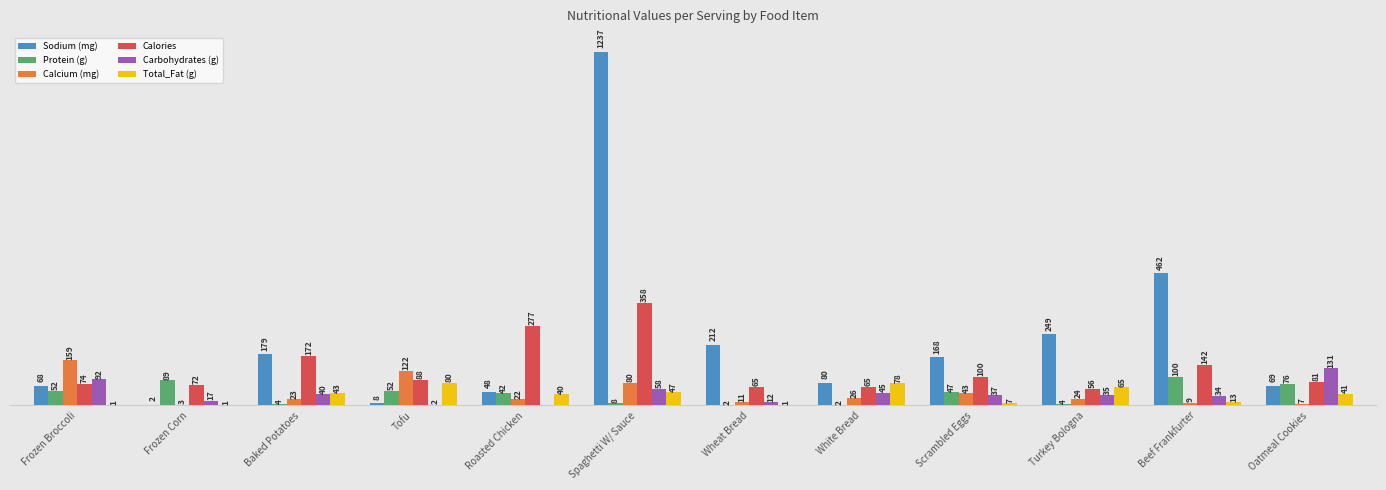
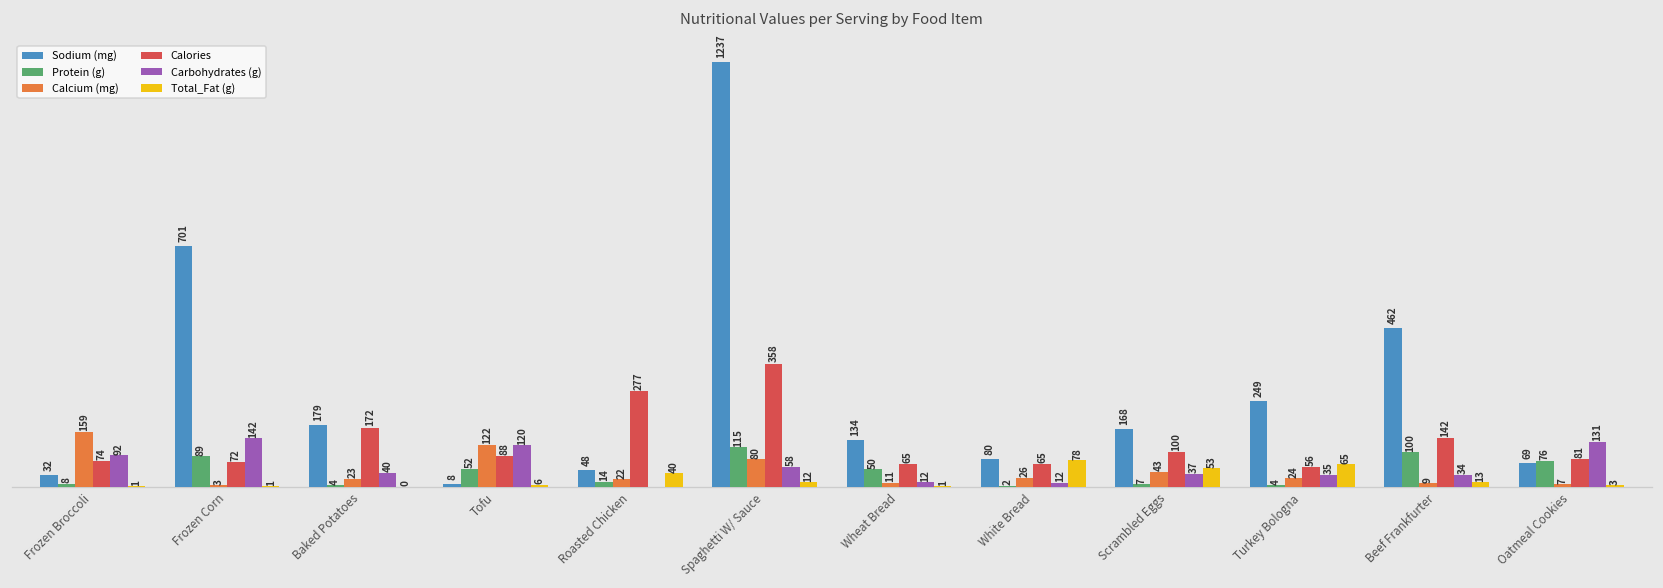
  {
    "Sodium (mg)": {
-     "Frozen Broccoli": 68,
-     "Frozen Corn": 2,
+     "Frozen Broccoli": 32,
+     "Frozen Corn": 701,
      "Baked Potatoes": 179,
      "Tofu": 8,
      "Roasted Chicken": 48,
      "Spaghetti W/ Sauce": 1237,
-     "Wheat Bread": 212,
+     "Wheat Bread": 134,
      "White Bread": 80,
      "Scrambled Eggs": 168,
      "Turkey Bologna": 249,
      "Beef Frankfurter": 462,
      "Oatmeal Cookies": 69
    },
    "Protein (g)": {
-     "Frozen Broccoli": 52,
+     "Frozen Broccoli": 8,
      "Frozen Corn": 89,
      "Baked Potatoes": 4,
      "Tofu": 52,
-     "Roasted Chicken": 42,
-     "Spaghetti W/ Sauce": 8,
-     "Wheat Bread": 2,
+     "Roasted Chicken": 14,
+     "Spaghetti W/ Sauce": 115,
+     "Wheat Bread": 50,
      "White Bread": 2,
-     "Scrambled Eggs": 47,
+     "Scrambled Eggs": 7,
      "Turkey Bologna": 4,
      "Beef Frankfurter": 100,
      "Oatmeal Cookies": 76
    },
    "Carbohydrates (g)": {
      "Frozen Broccoli": 92,
-     "Frozen Corn": 17,
+     "Frozen Corn": 142,
      "Baked Potatoes": 40,
-     "Tofu": 2,
+     "Tofu": 120,
      "Spaghetti W/ Sauce": 58,
      "Wheat Bread": 12,
-     "White Bread": 45,
+     "White Bread": 12,
      "Scrambled Eggs": 37,
      "Turkey Bologna": 35,
      "Beef Frankfurter": 34,
      "Oatmeal Cookies": 131
    },
    "Total_Fat (g)": {
      "Frozen Broccoli": 1,
      "Frozen Corn": 1,
-     "Baked Potatoes": 43,
-     "Tofu": 80,
+     "Baked Potatoes": 0,
+     "Tofu": 6,
      "Roasted Chicken": 40,
-     "Spaghetti W/ Sauce": 47,
+     "Spaghetti W/ Sauce": 12,
      "Wheat Bread": 1,
      "White Bread": 78,
-     "Scrambled Eggs": 7,
+     "Scrambled Eggs": 53,
      "Turkey Bologna": 65,
      "Beef Frankfurter": 13,
-     "Oatmeal Cookies": 41
+     "Oatmeal Cookies": 3
    }
  }
